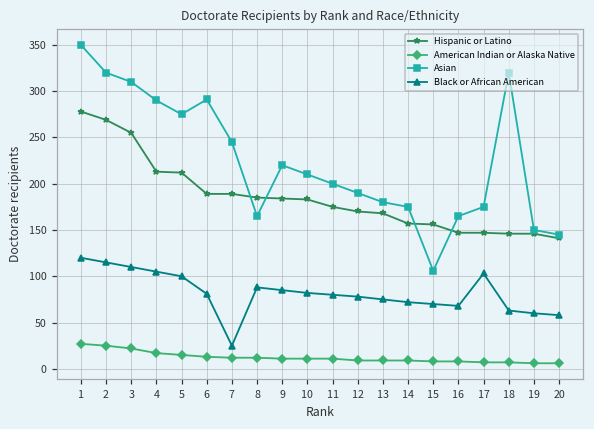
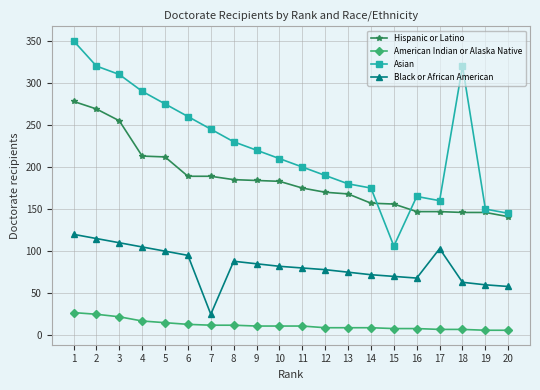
  {
    "Asian": {
      "1": 350,
      "2": 320,
      "3": 310,
      "4": 290,
      "5": 280,
-     "6": 290,
+     "6": 260,
      "7": 250,
-     "8": 170,
+     "8": 230,
      "9": 220,
      "10": 210,
      "11": 200,
      "12": 190,
      "13": 180,
      "14": 180,
      "15": 110,
      "16": 170,
-     "17": 180,
+     "17": 160,
      "19": 150,
      "20": 150
    },
    "Black or African American": {
      "1": 120,
      "2": 120,
      "3": 110,
      "4": 110,
      "5": 100,
-     "6": 80,
+     "6": 100,
      "7": 30,
      "8": 90,
      "9": 90,
      "10": 80,
      "11": 80,
      "12": 80,
      "13": 80,
      "14": 70,
      "15": 70,
      "16": 70,
      "17": 100,
      "18": 60,
      "19": 60,
      "20": 60
    }
  }
